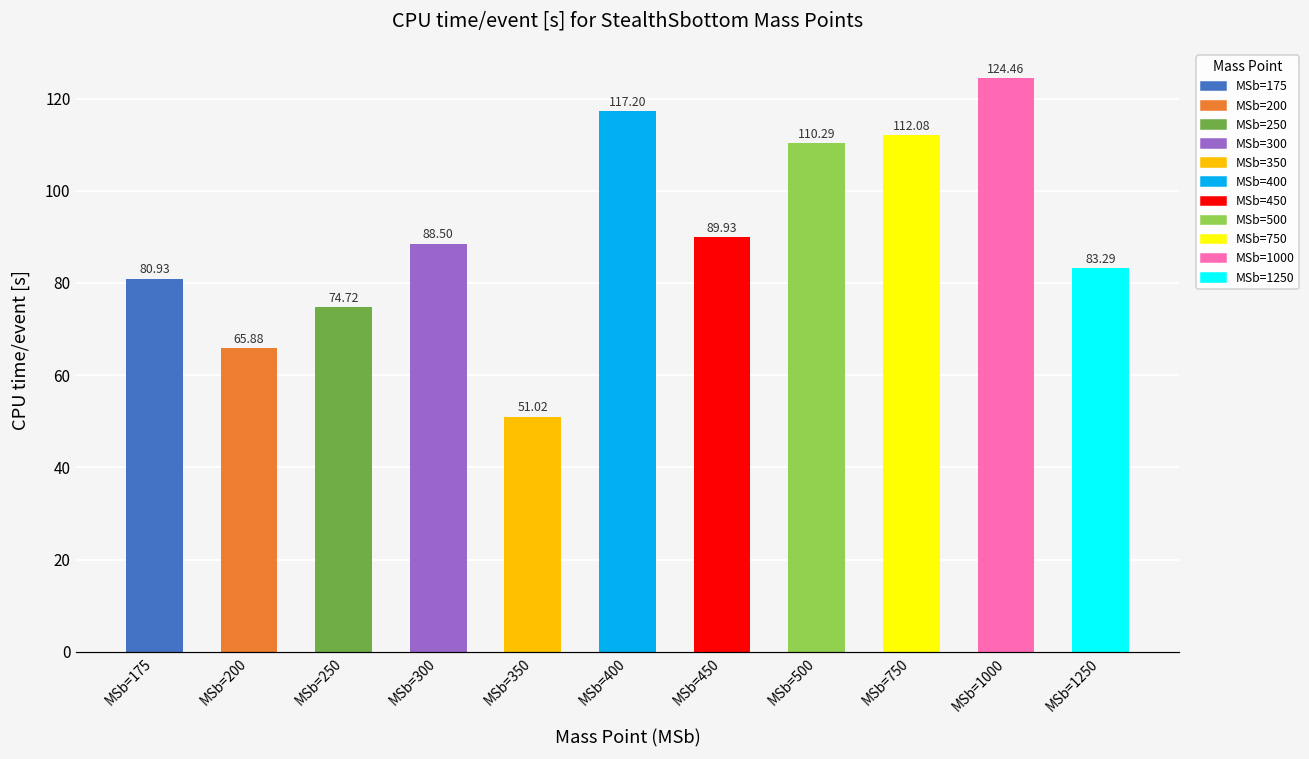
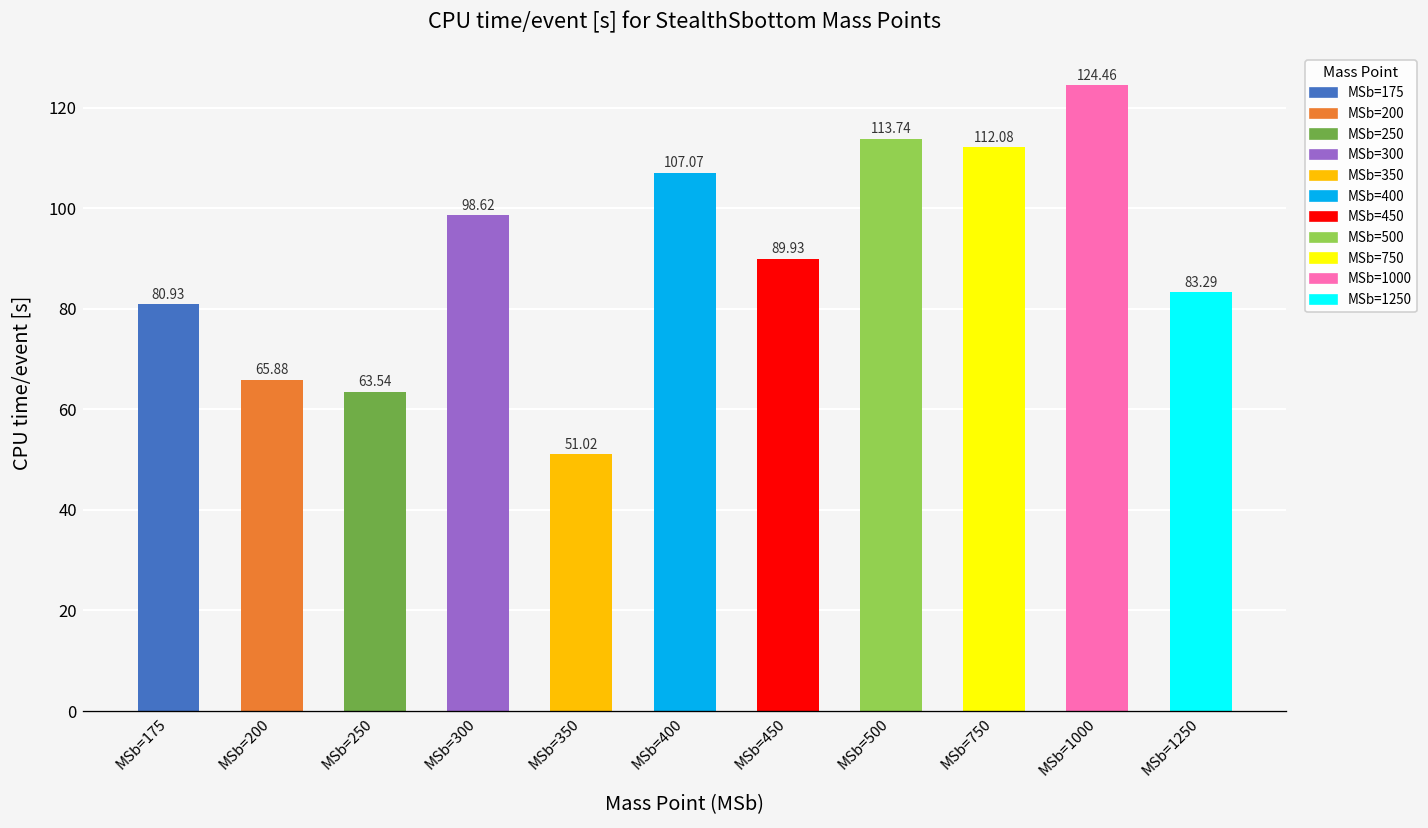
  {
    "MSb=175": 80.93,
    "MSb=200": 65.88,
-   "MSb=250": 74.72,
-   "MSb=300": 88.50,
+   "MSb=250": 63.54,
+   "MSb=300": 98.62,
    "MSb=350": 51.02,
-   "MSb=400": 117.20,
+   "MSb=400": 107.07,
    "MSb=450": 89.93,
-   "MSb=500": 110.29,
+   "MSb=500": 113.74,
    "MSb=750": 112.08,
    "MSb=1000": 124.46,
    "MSb=1250": 83.29
  }
